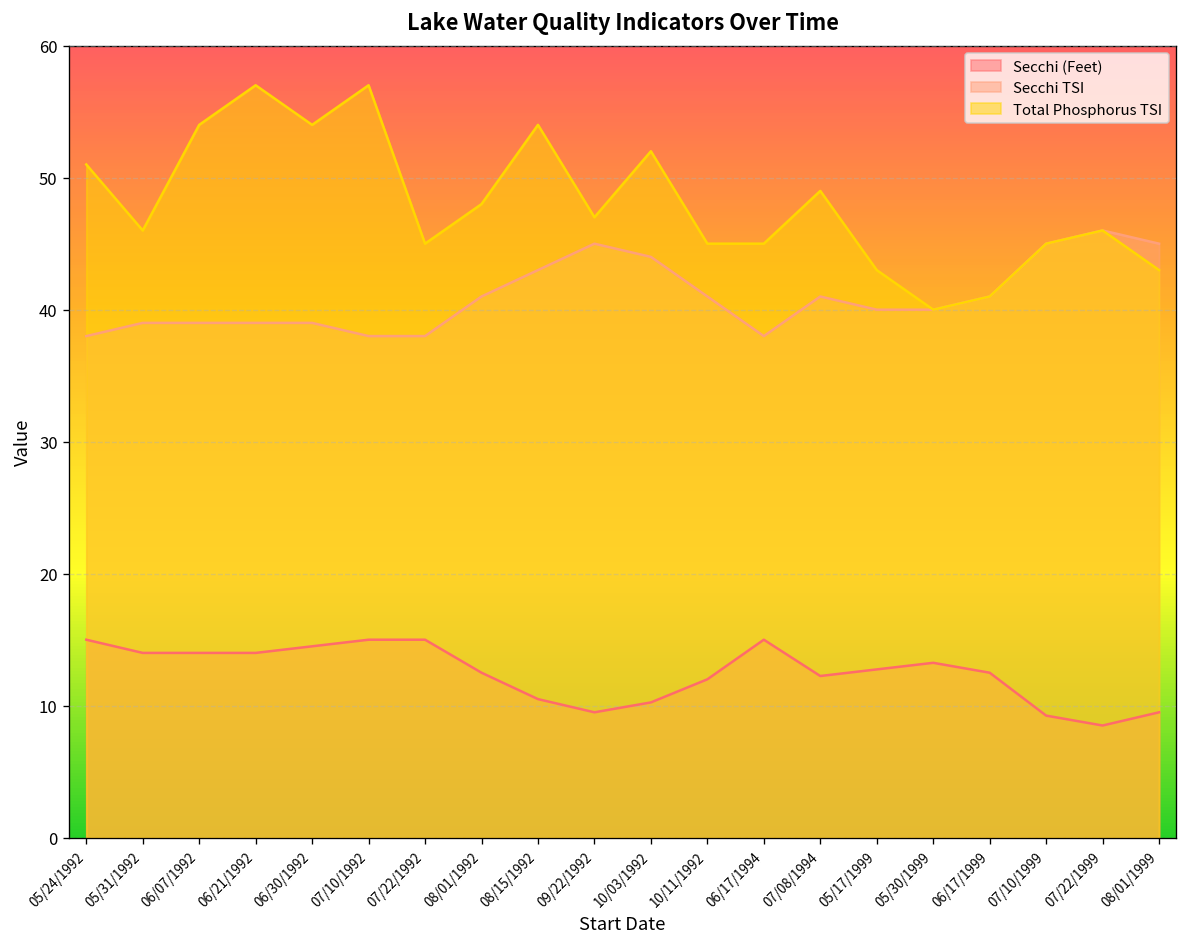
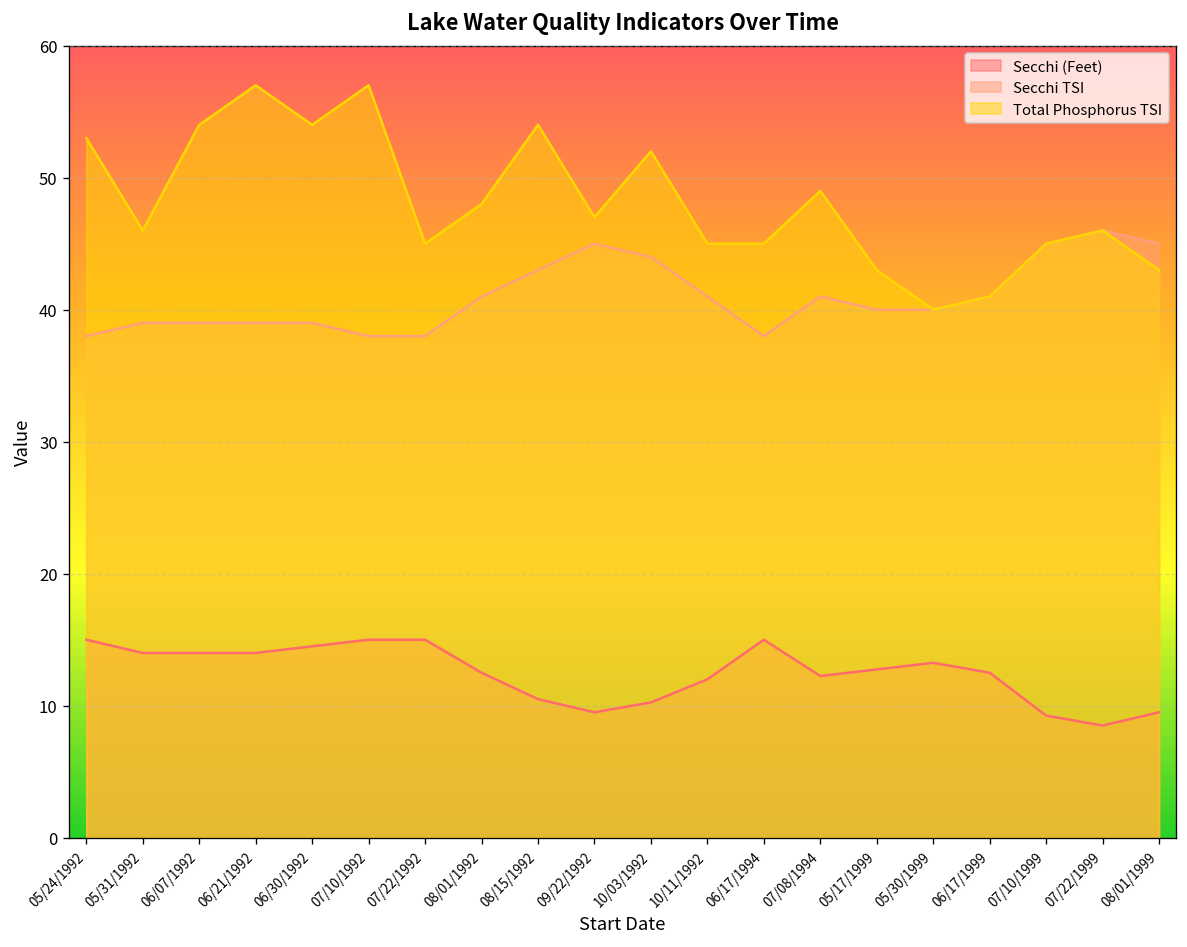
  {
    "Total Phosphorus TSI": {
-     "05/24/1992": 51,
+     "05/24/1992": 53,
      "05/31/1992": 46,
      "06/07/1992": 54,
      "06/21/1992": 57,
      "06/30/1992": 54,
      "07/10/1992": 57,
      "07/22/1992": 45,
      "08/01/1992": 48,
      "08/15/1992": 54,
      "09/22/1992": 47,
      "10/03/1992": 52,
      "10/11/1992": 45,
      "06/17/1994": 45,
      "07/08/1994": 49,
      "05/17/1999": 43,
      "08/01/1999": 43
    }
  }
